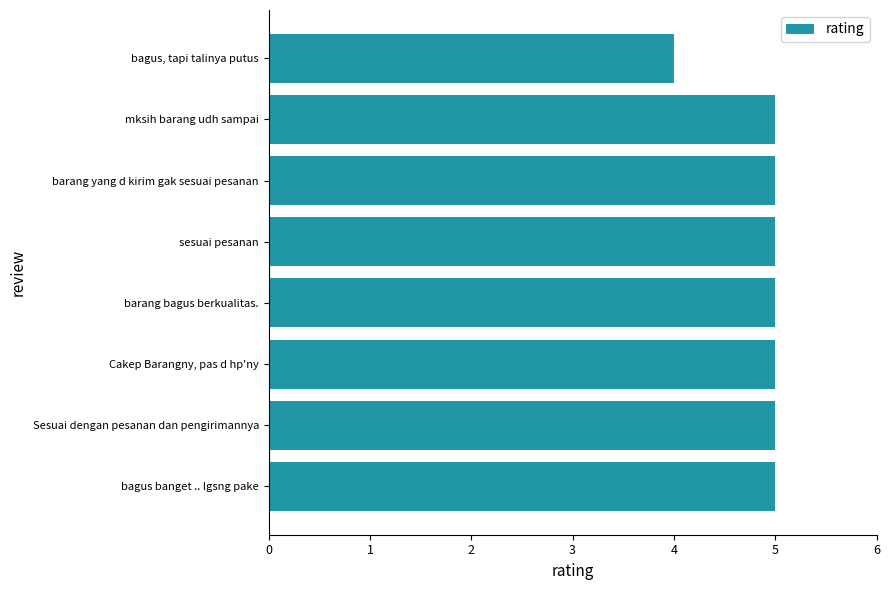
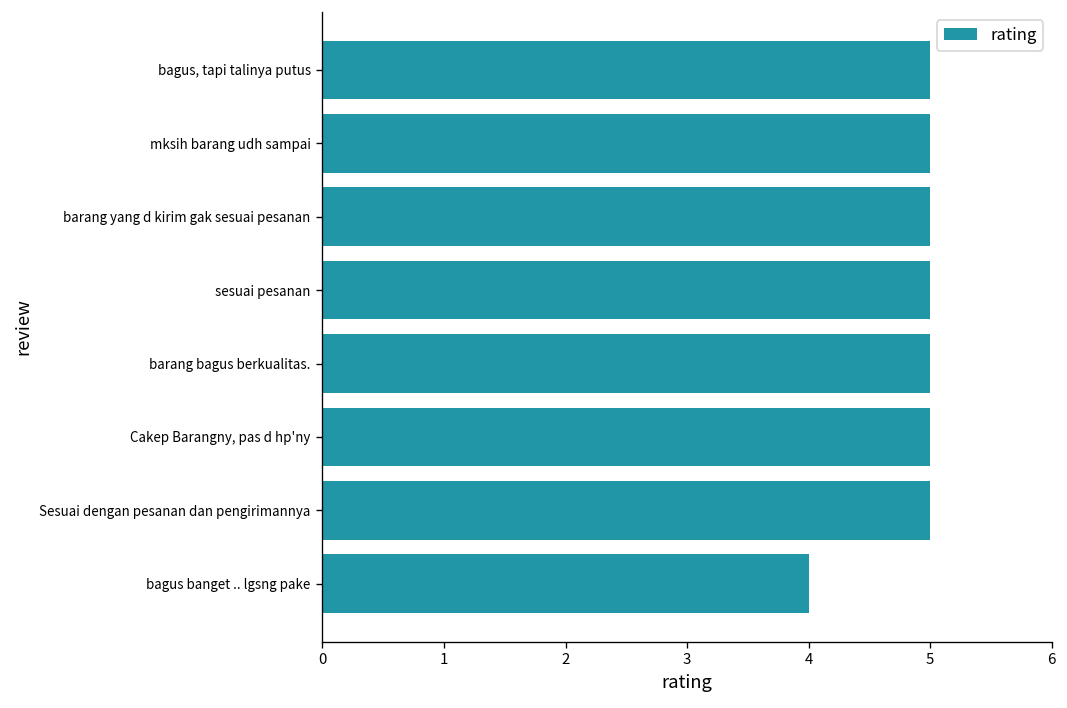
  {
-   "bagus, tapi talinya putus": 4,
+   "bagus, tapi talinya putus": 5,
    "mksih barang udh sampai": 5,
    "barang yang d kirim gak sesuai pesanan": 5,
    "sesuai pesanan": 5,
    "barang bagus berkualitas.": 5,
    "Cakep Barangny, pas d hp'ny": 5,
    "Sesuai dengan pesanan dan pengirimannya": 5,
-   "bagus banget .. lgsng pake": 5
+   "bagus banget .. lgsng pake": 4
  }
